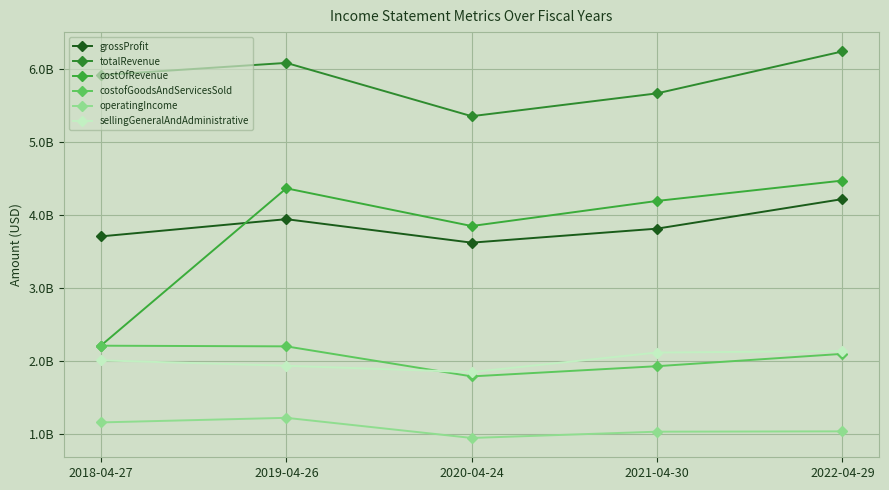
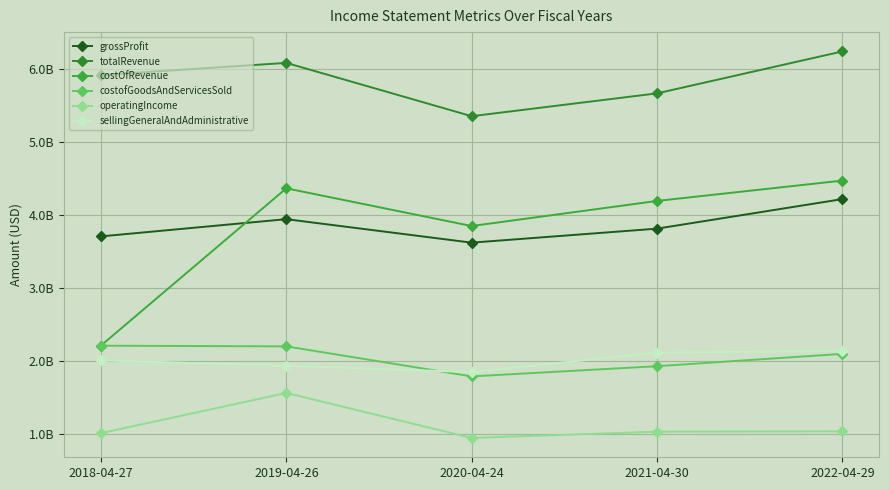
  {
    "operatingIncome": {
-     "2018-04-27": 1200000000,
-     "2019-04-26": 1200000000,
+     "2018-04-27": 1000000000,
+     "2019-04-26": 1600000000,
      "2020-04-24": 900000000,
      "2021-04-30": 1000000000,
      "2022-04-29": 1000000000
    },
    "sellingGeneralAndAdministrative": {
      "2018-04-27": 2000000000,
      "2019-04-26": 1900000000,
      "2020-04-24": 1800000000,
      "2021-04-30": 2100000000,
      "2022-04-29": 2100000000
    }
  }
